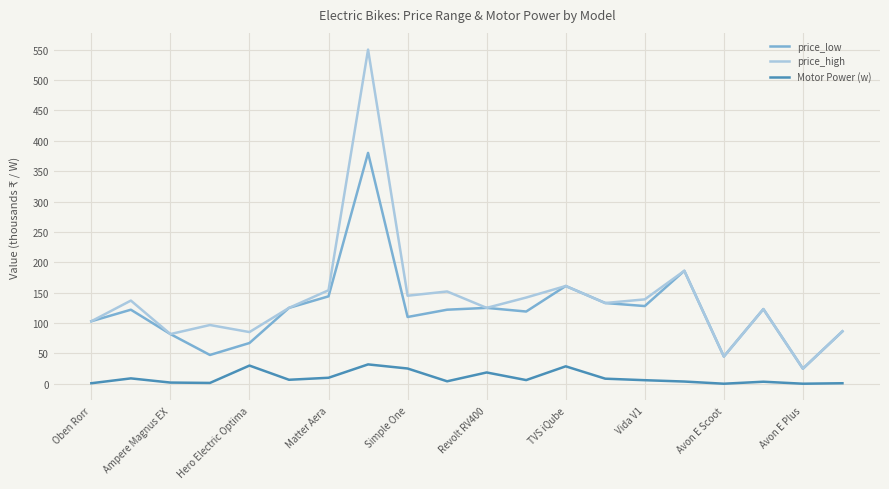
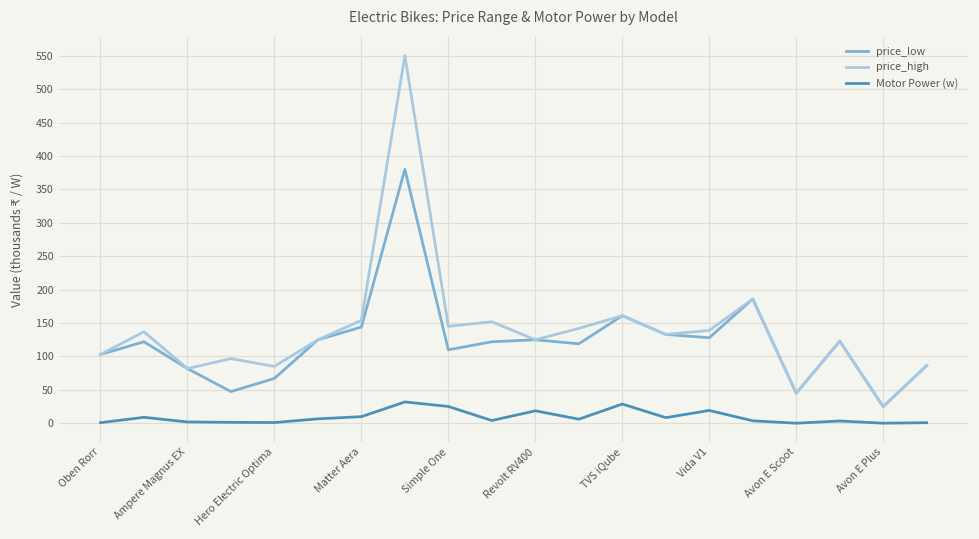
  {
    "Motor Power (w)": {
      "Oben Rorr": 0,
      "Ampere Magnus EX": 0,
-     "Hero Electric Optima": 30,
+     "Hero Electric Optima": 0,
      "Matter Aera": 10,
      "Simple One": 30,
      "Revolt RV400": 20,
      "TVS iQube": 30,
-     "Vida V1": 10,
+     "Vida V1": 20,
      "Avon E Scoot": 0,
      "Avon E Plus": 0
    }
  }
